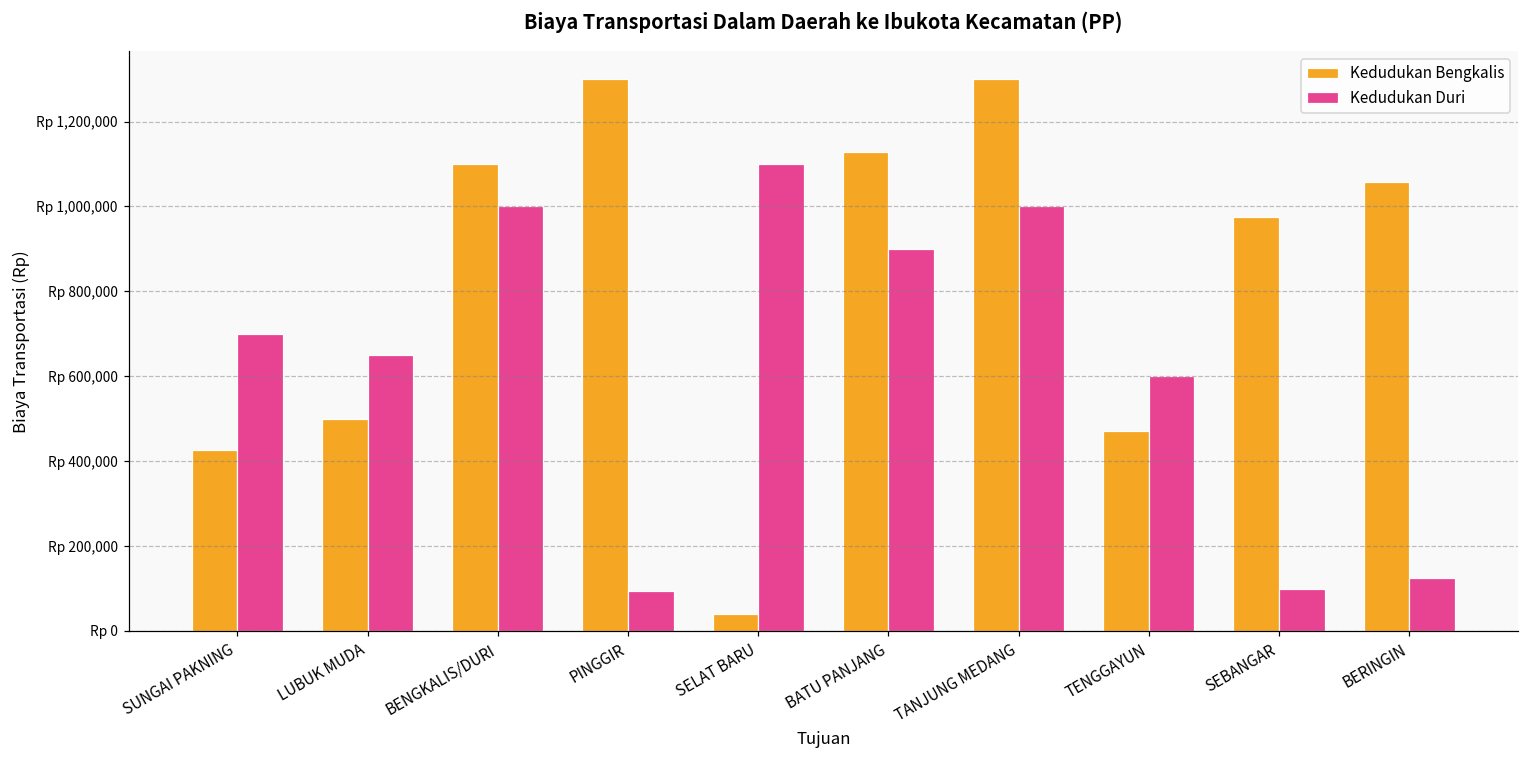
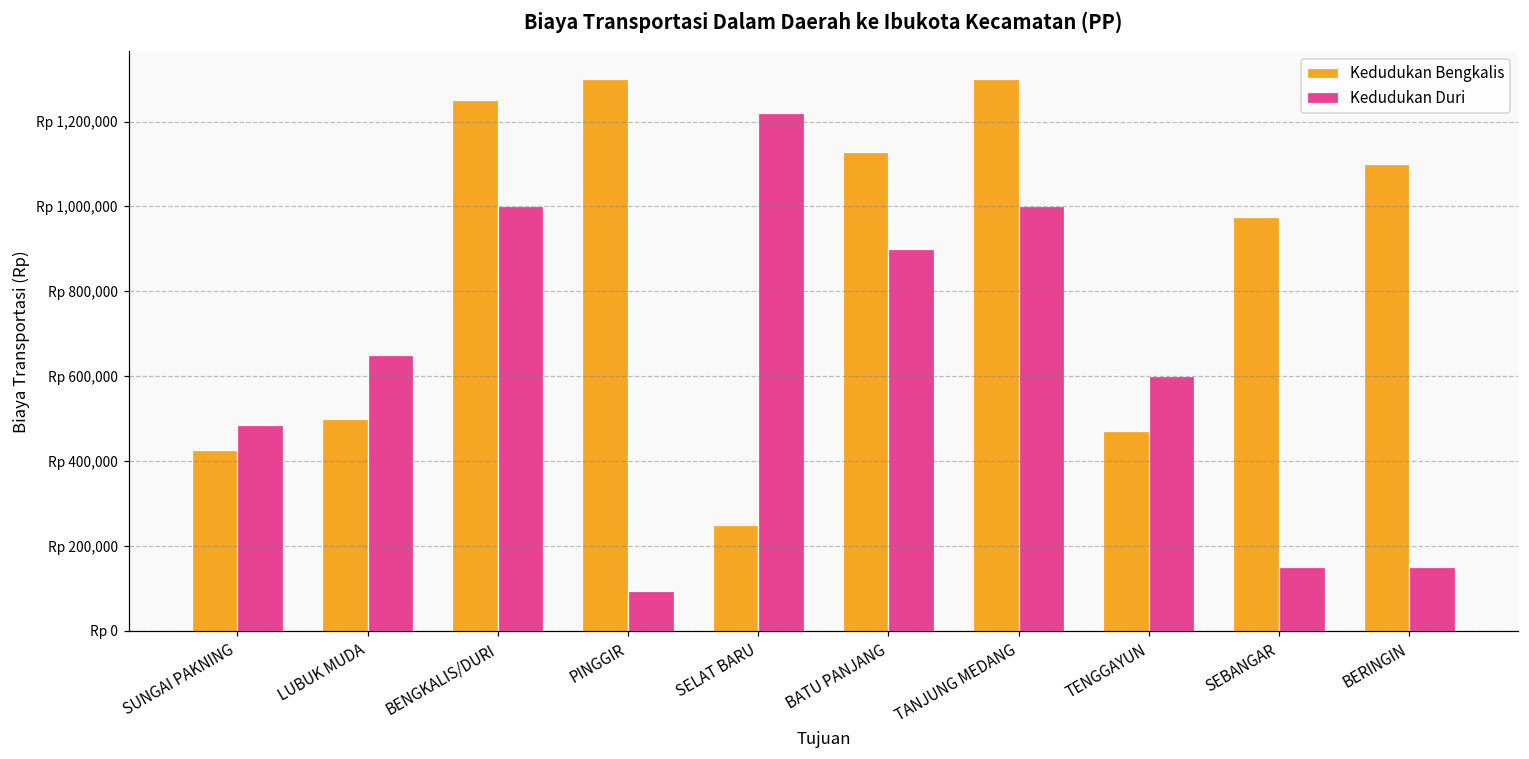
  {
    "Kedudukan Bengkalis": {
      "SUNGAI PAKNING": "Rp 430,000",
      "LUBUK MUDA": "Rp 500,000",
-     "BENGKALIS/DURI": "Rp 1,100,000",
+     "BENGKALIS/DURI": "Rp 1,250,000",
      "PINGGIR": "Rp 1,300,000",
-     "SELAT BARU": "Rp 40,000",
+     "SELAT BARU": "Rp 250,000",
      "BATU PANJANG": "Rp 1,130,000",
      "TANJUNG MEDANG": "Rp 1,300,000",
      "TENGGAYUN": "Rp 470,000",
      "SEBANGAR": "Rp 980,000",
-     "BERINGIN": "Rp 1,060,000"
+     "BERINGIN": "Rp 1,100,000"
    },
    "Kedudukan Duri": {
-     "SUNGAI PAKNING": "Rp 700,000",
+     "SUNGAI PAKNING": "Rp 490,000",
      "LUBUK MUDA": "Rp 650,000",
      "BENGKALIS/DURI": "Rp 1,000,000",
      "PINGGIR": "Rp 90,000",
-     "SELAT BARU": "Rp 1,100,000",
+     "SELAT BARU": "Rp 1,220,000",
      "BATU PANJANG": "Rp 900,000",
      "TANJUNG MEDANG": "Rp 1,000,000",
      "TENGGAYUN": "Rp 600,000",
-     "SEBANGAR": "Rp 100,000",
-     "BERINGIN": "Rp 120,000"
+     "SEBANGAR": "Rp 150,000",
+     "BERINGIN": "Rp 150,000"
    }
  }
